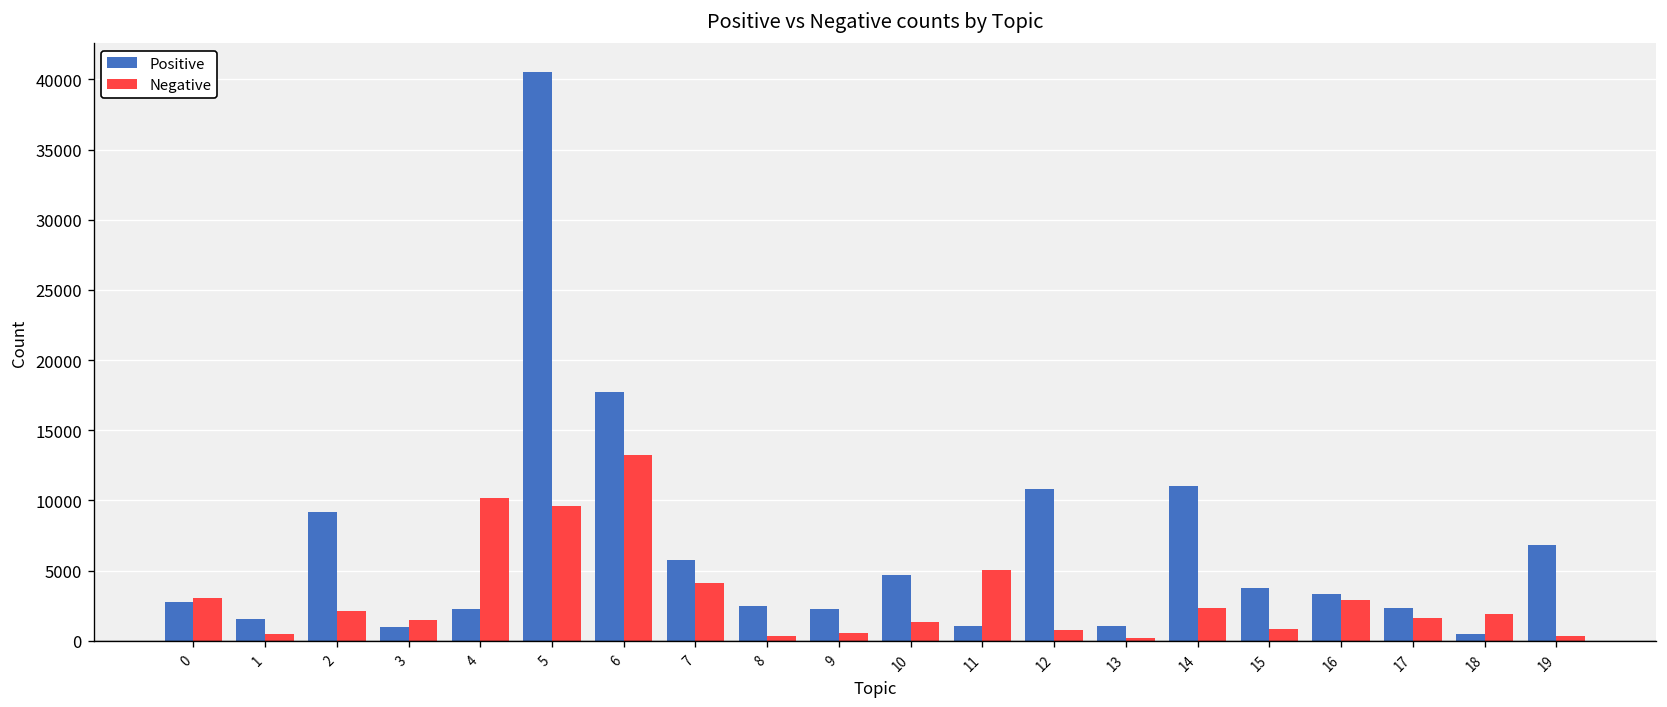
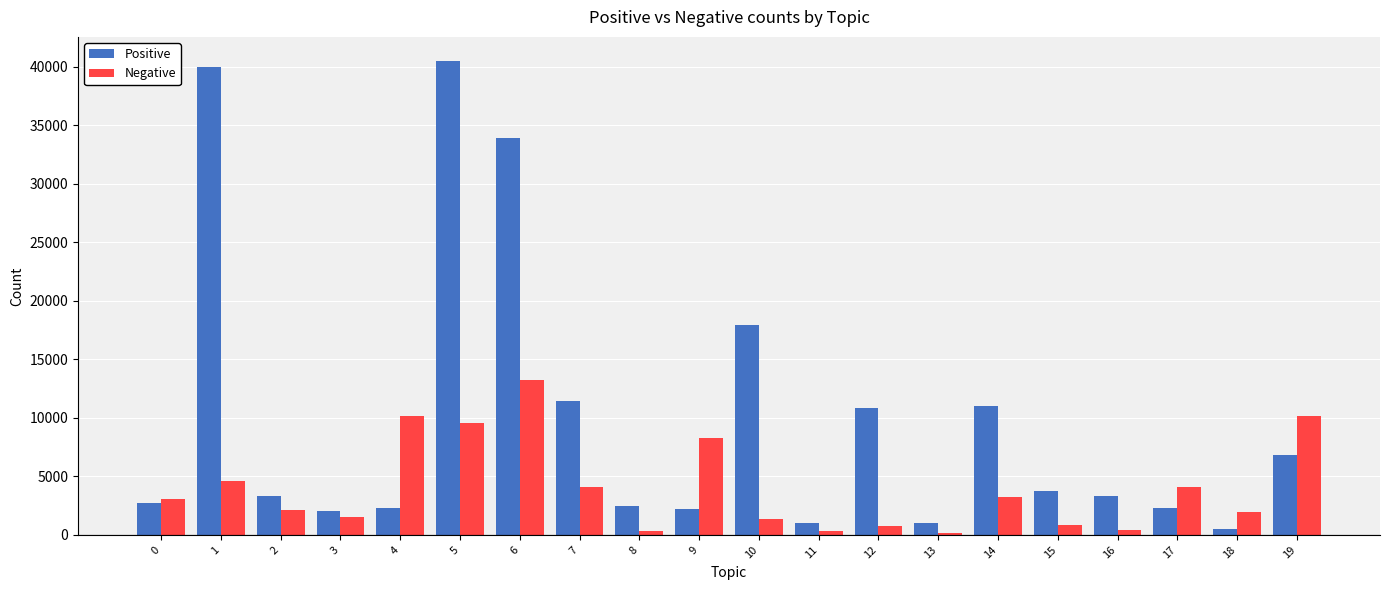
  {
    "Positive": {
      "0": 2700,
-     "1": 1600,
-     "2": 9200,
-     "3": 1000,
+     "1": 40000,
+     "2": 3300,
+     "3": 2000,
      "4": 2300,
      "5": 40500,
-     "6": 17800,
-     "7": 5800,
+     "6": 33900,
+     "7": 11400,
      "8": 2500,
      "9": 2200,
-     "10": 4700,
+     "10": 17900,
      "11": 1000,
      "12": 10800,
      "13": 1000,
      "14": 11000,
      "15": 3800,
      "16": 3300,
      "17": 2300,
      "18": 500,
      "19": 6900
    },
    "Negative": {
      "0": 3100,
-     "1": 500,
+     "1": 4600,
      "2": 2200,
      "3": 1500,
      "4": 10200,
      "5": 9600,
      "6": 13300,
      "7": 4100,
      "8": 300,
-     "9": 600,
+     "9": 8300,
      "10": 1300,
-     "11": 5000,
+     "11": 400,
      "12": 800,
-     "14": 2400,
+     "14": 3200,
      "15": 800,
-     "16": 2900,
-     "17": 1700,
+     "16": 400,
+     "17": 4100,
      "18": 2000,
-     "19": 300
+     "19": 10100
    }
  }
